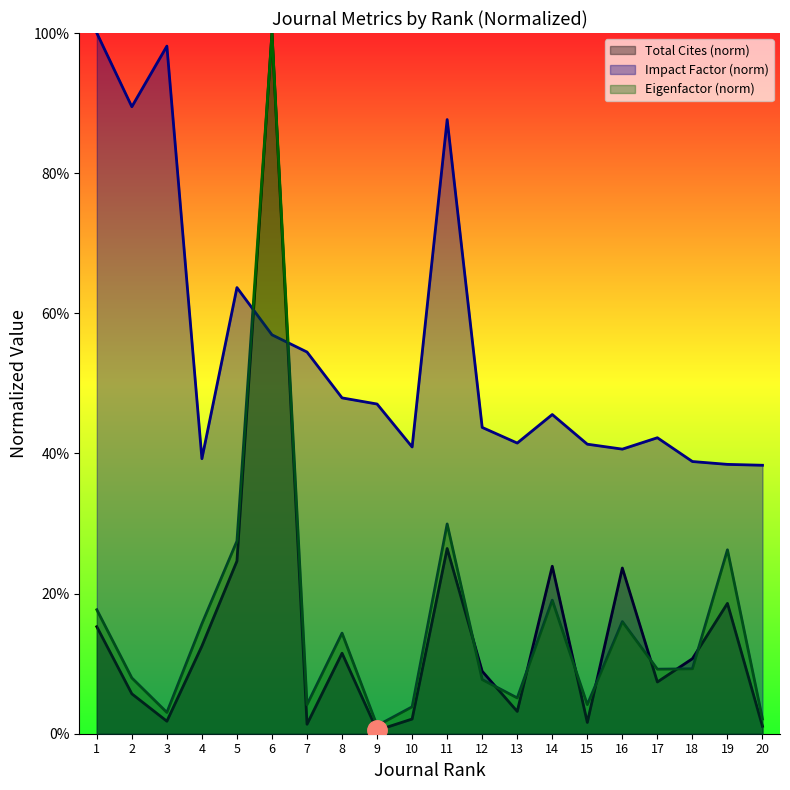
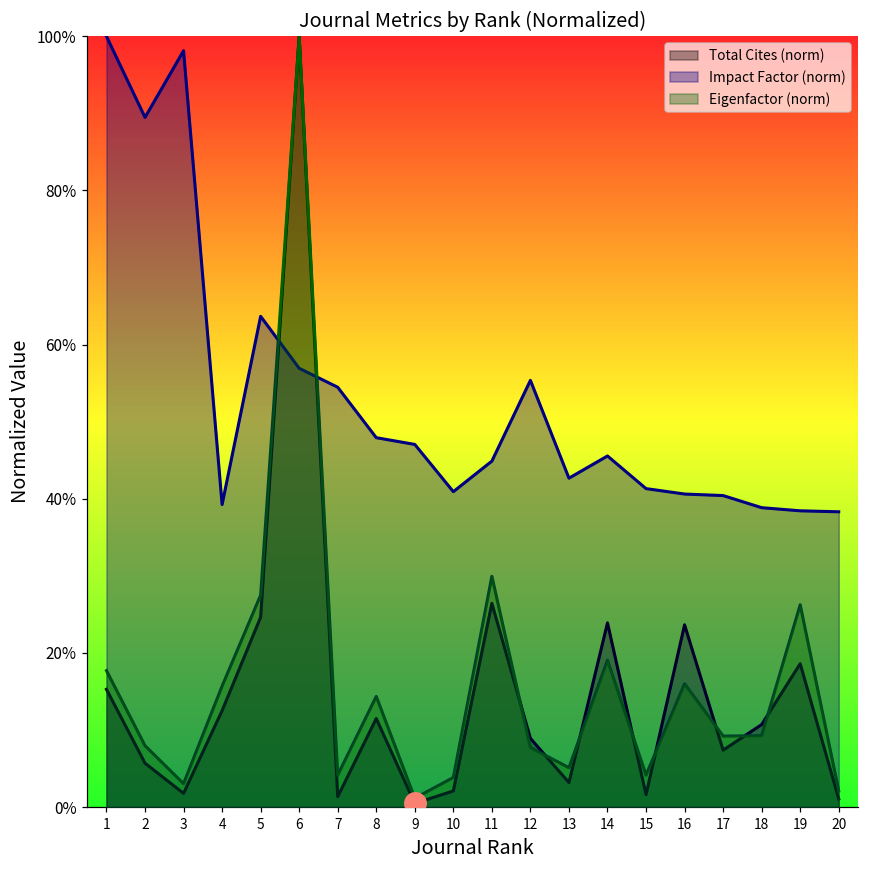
  {
    "Impact Factor (norm)": {
      "1": "100%",
      "2": "89%",
      "3": "98%",
      "4": "39%",
      "5": "64%",
      "6": "57%",
      "7": "54%",
      "8": "48%",
      "9": "47%",
      "10": "41%",
-     "11": "88%",
-     "12": "44%",
-     "13": "41%",
+     "11": "45%",
+     "12": "55%",
+     "13": "43%",
      "14": "46%",
      "15": "41%",
      "16": "41%",
-     "17": "42%",
+     "17": "40%",
      "18": "39%",
      "19": "38%",
      "20": "38%"
    }
  }
